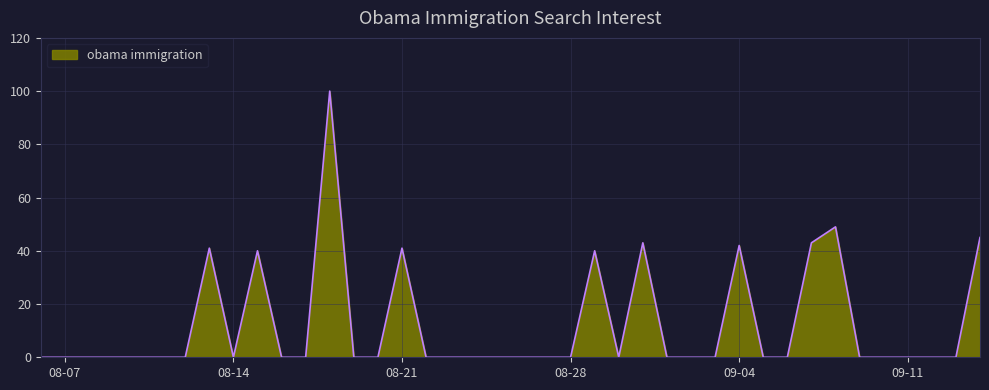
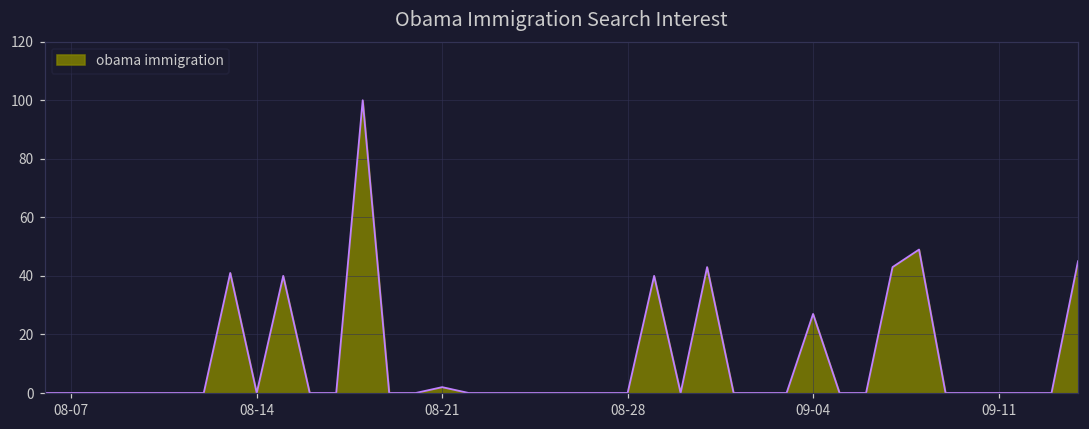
  {
    "08-07": 0,
    "08-14": 0,
-   "08-21": 41,
+   "08-21": 2,
    "08-28": 0,
-   "09-04": 42,
+   "09-04": 27,
    "09-11": 0
  }
